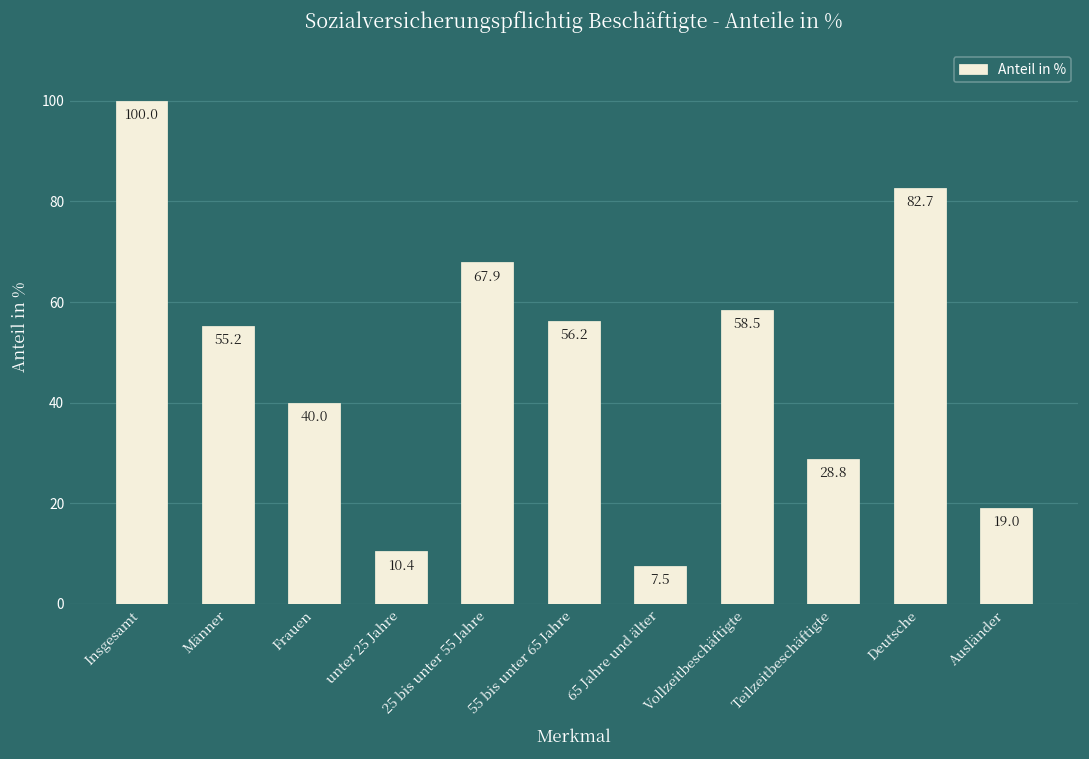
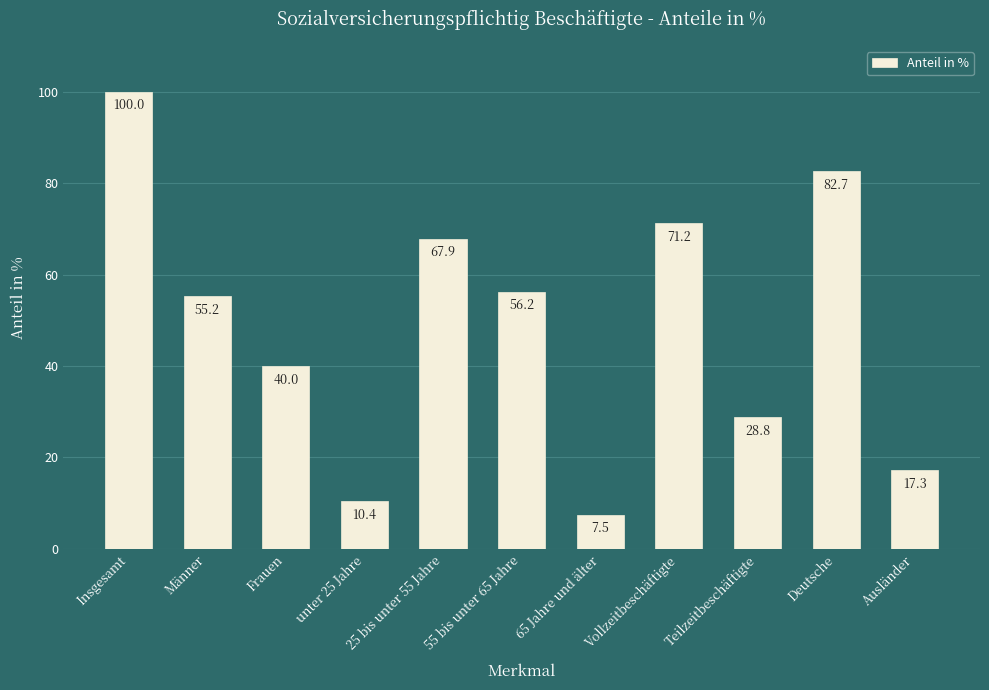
  {
    "Insgesamt": 100.0,
    "Männer": 55.2,
    "Frauen": 40.0,
    "unter 25 Jahre": 10.4,
    "25 bis unter 55 Jahre": 67.9,
    "55 bis unter 65 Jahre": 56.2,
    "65 Jahre und älter": 7.5,
-   "Vollzeitbeschäftigte": 58.5,
+   "Vollzeitbeschäftigte": 71.2,
    "Teilzeitbeschäftigte": 28.8,
    "Deutsche": 82.7,
-   "Ausländer": 19.0
+   "Ausländer": 17.3
  }
